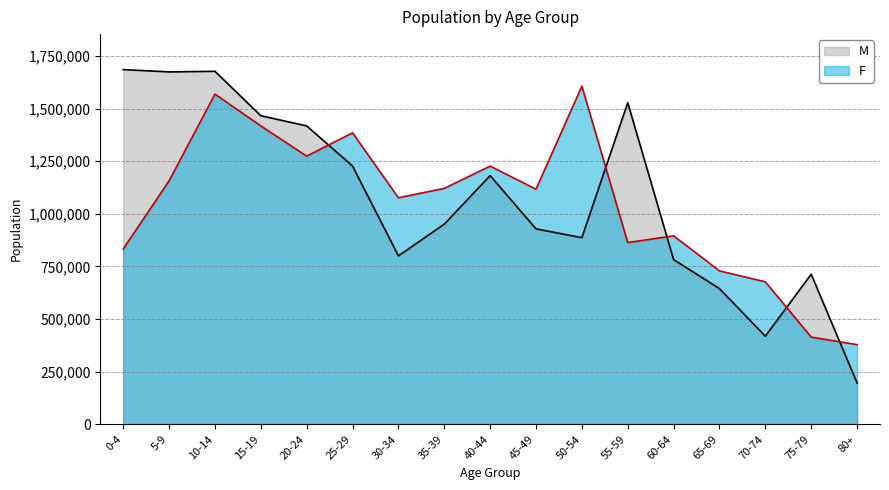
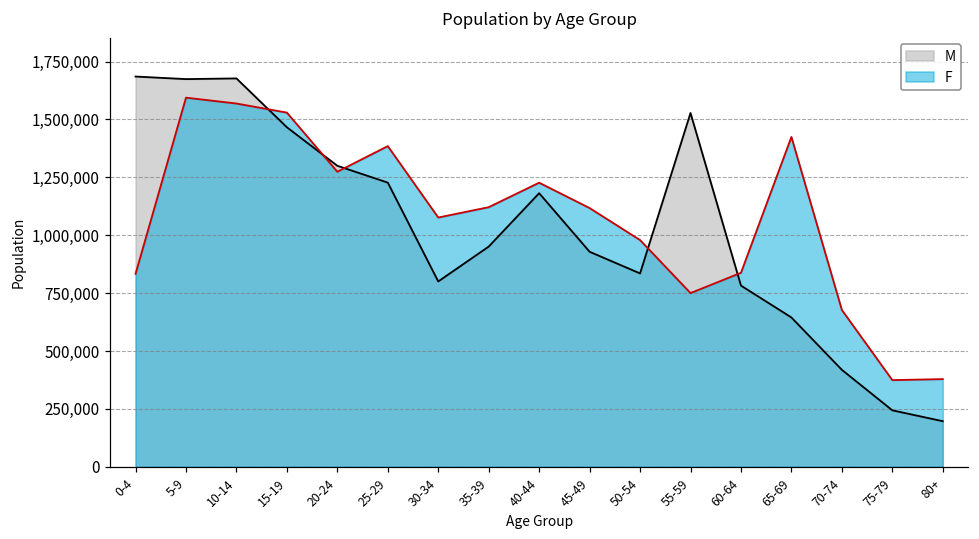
  {
    "M": {
      "0-4": "1,690,000",
      "5-9": "1,670,000",
      "10-14": "1,680,000",
      "15-19": "1,470,000",
-     "20-24": "1,420,000",
+     "20-24": "1,300,000",
      "25-29": "1,230,000",
      "30-34": "800,000",
      "35-39": "950,000",
      "40-44": "1,180,000",
      "45-49": "930,000",
-     "50-54": "890,000",
+     "50-54": "830,000",
      "55-59": "1,530,000",
      "60-64": "780,000",
      "65-69": "640,000",
      "70-74": "420,000",
-     "75-79": "710,000",
+     "75-79": "240,000",
      "80+": "200,000"
    },
    "F": {
      "0-4": "830,000",
-     "5-9": "1,160,000",
+     "5-9": "1,590,000",
      "10-14": "1,570,000",
-     "15-19": "1,420,000",
+     "15-19": "1,530,000",
      "20-24": "1,270,000",
      "25-29": "1,380,000",
      "30-34": "1,080,000",
      "35-39": "1,120,000",
      "40-44": "1,230,000",
      "45-49": "1,120,000",
-     "50-54": "1,610,000",
-     "55-59": "860,000",
-     "60-64": "900,000",
-     "65-69": "730,000",
+     "50-54": "980,000",
+     "55-59": "750,000",
+     "60-64": "840,000",
+     "65-69": "1,420,000",
      "70-74": "680,000",
-     "75-79": "410,000",
+     "75-79": "370,000",
      "80+": "380,000"
    }
  }
